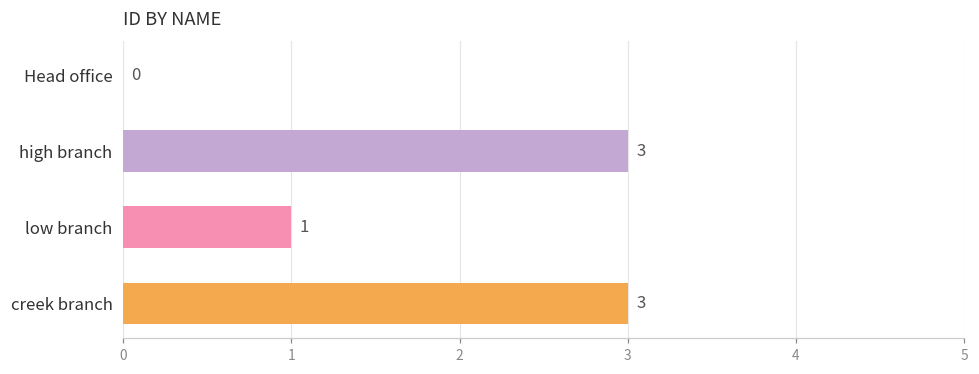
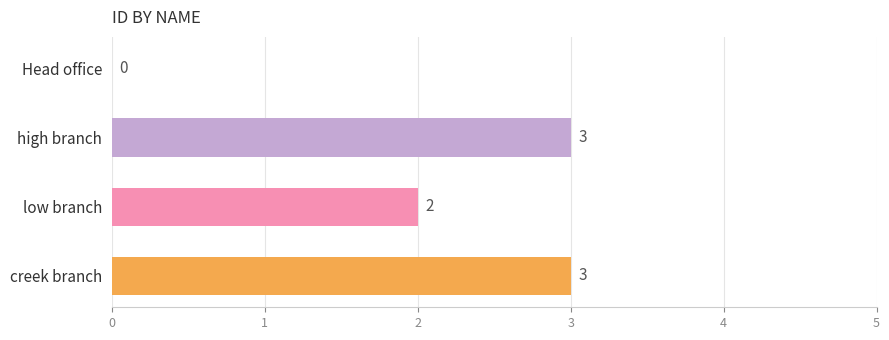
  {
    "Head office": 0,
    "high branch": 3,
-   "low branch": 1,
+   "low branch": 2,
    "creek branch": 3
  }
